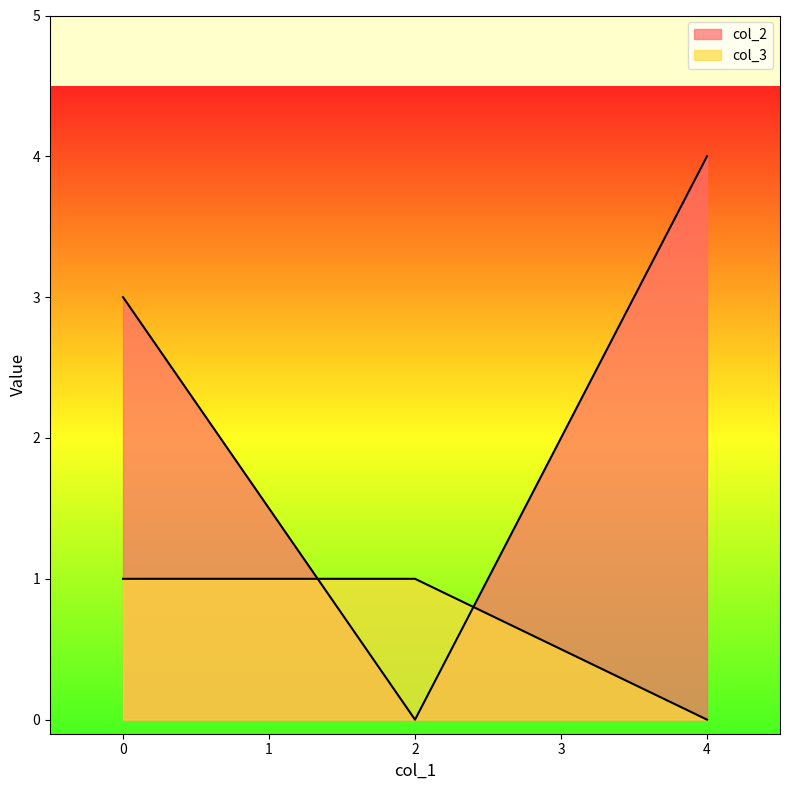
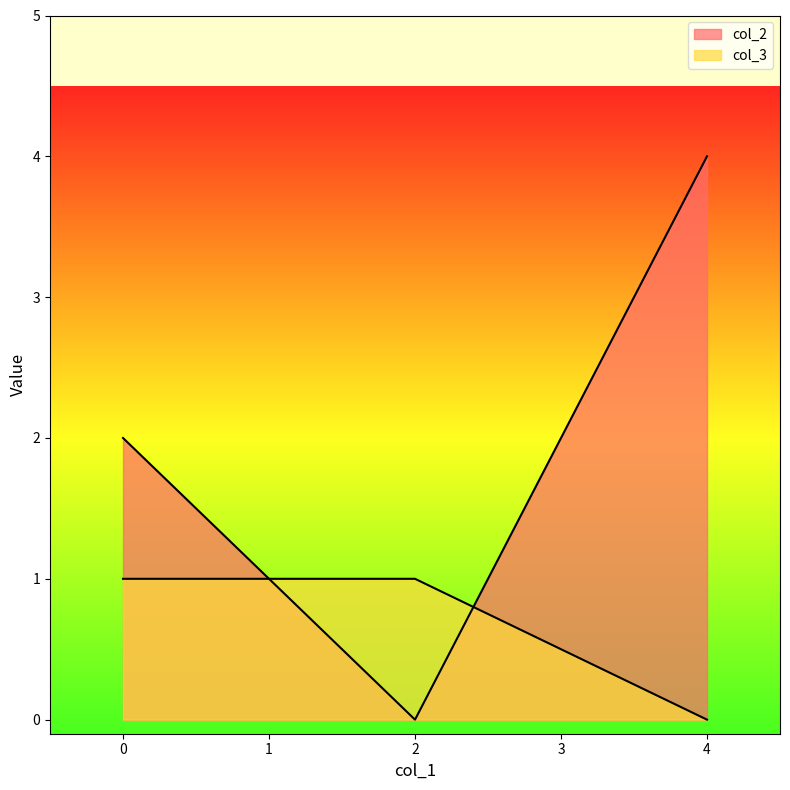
  {
    "col_2": {
-     "0": 3,
+     "0": 2,
      "2": 0,
      "4": 4
    },
    "col_3": {
      "0": 1,
      "2": 1,
      "4": 0
    }
  }
